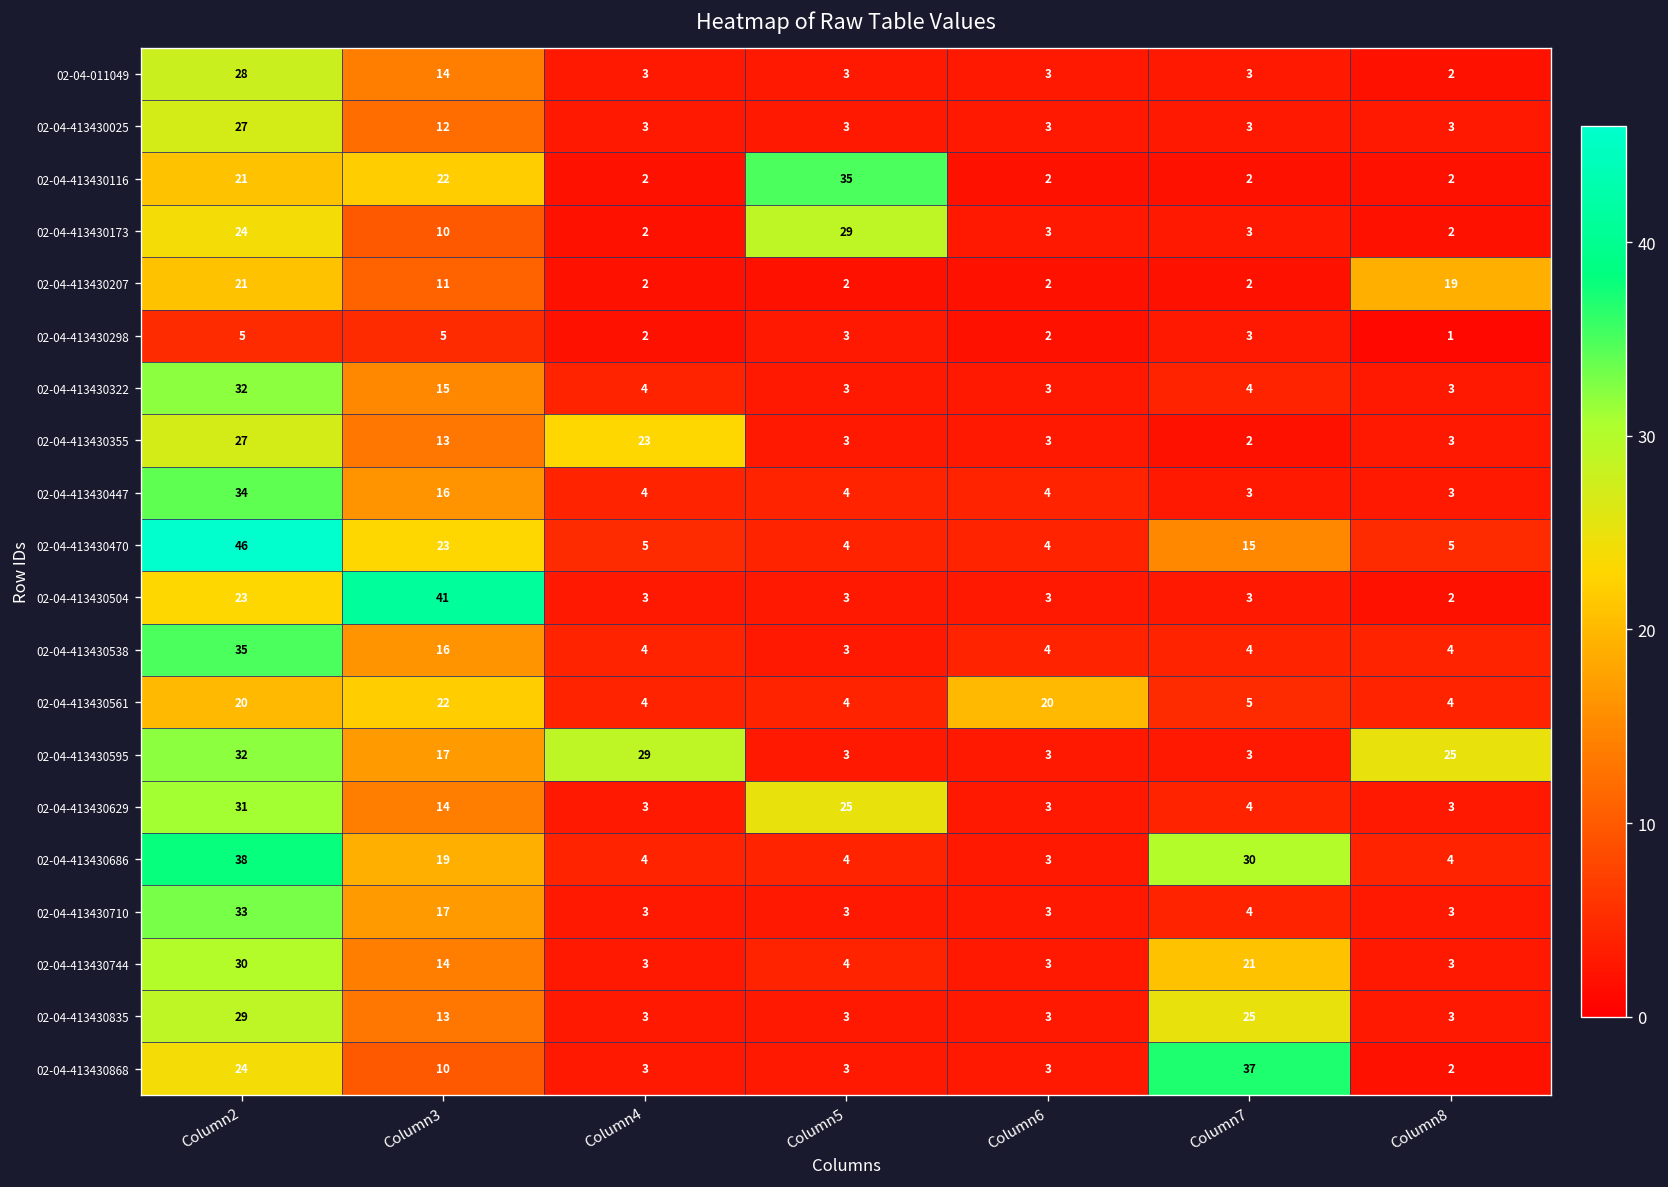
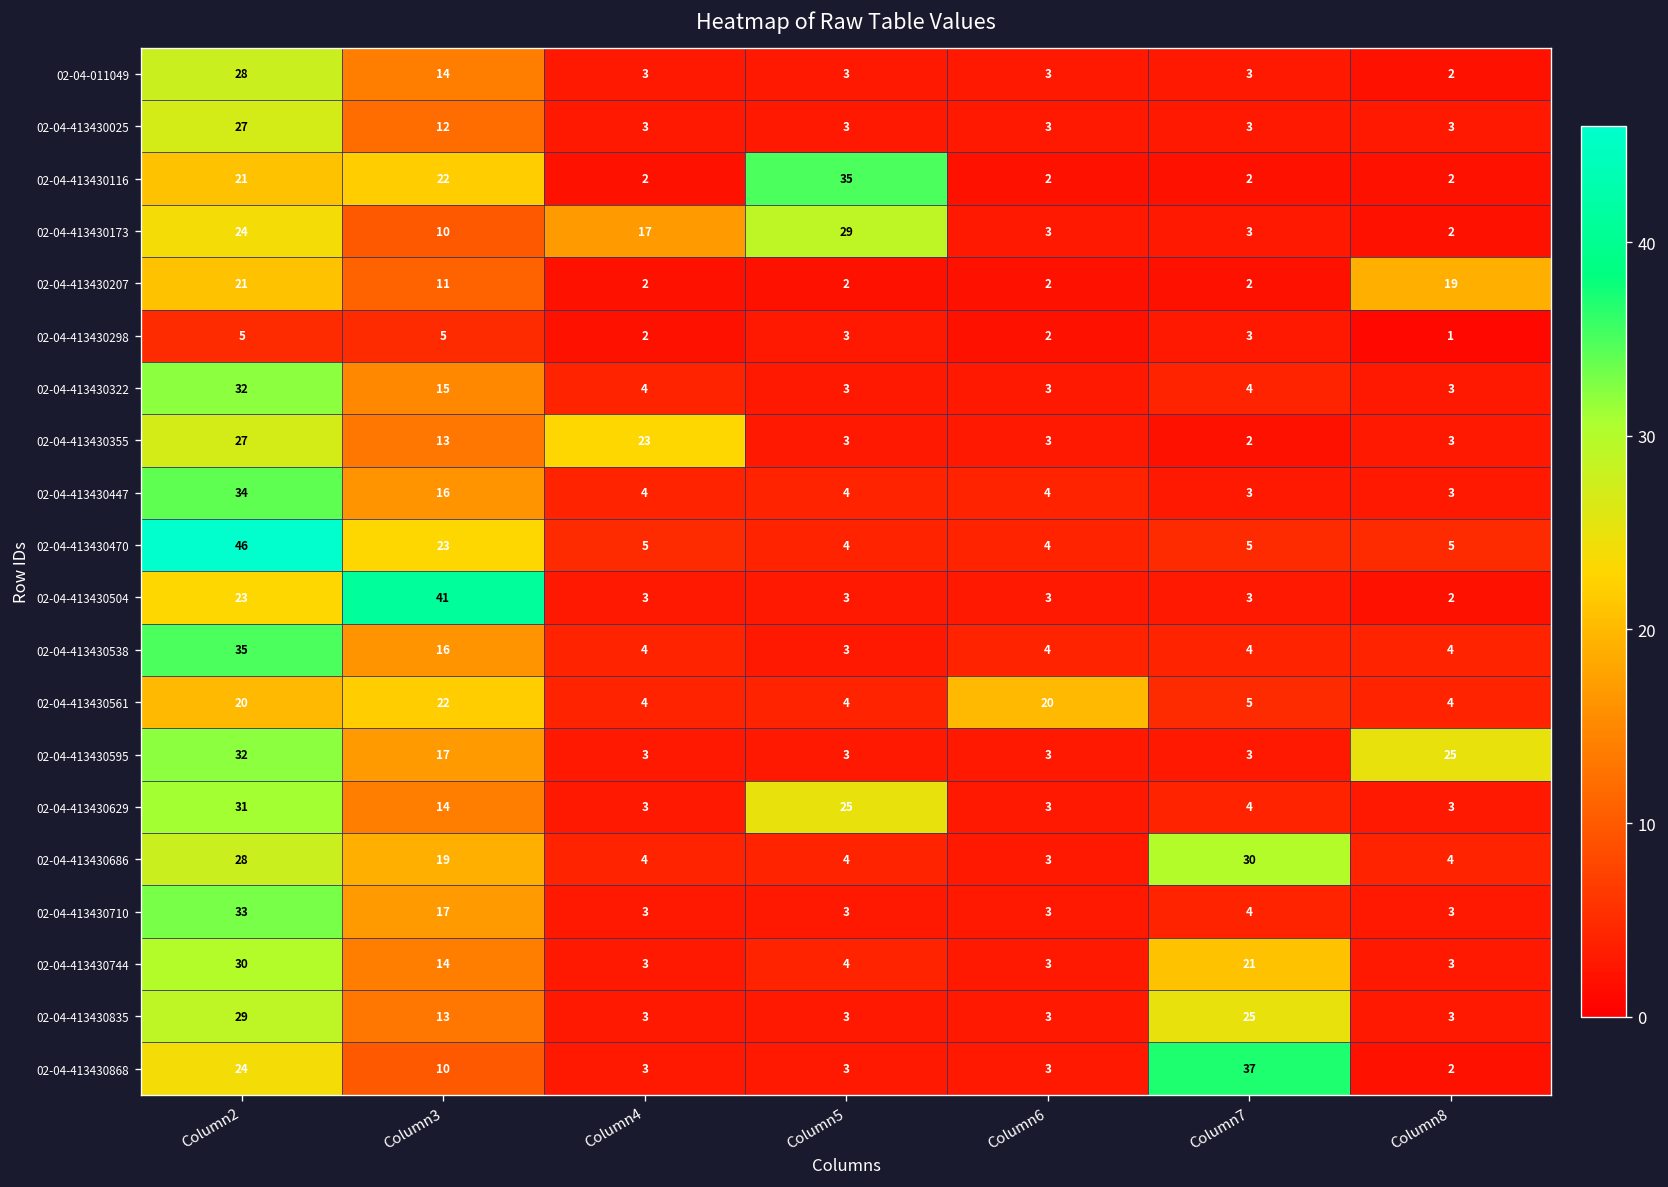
  {
    "02-04-011049": {
      "Column2": 28,
      "Column3": 14,
      "Column4": 3,
      "Column5": 3,
      "Column6": 3,
      "Column7": 3,
      "Column8": 2
    },
    "02-04-413430025": {
      "Column2": 27,
      "Column3": 12,
      "Column4": 3,
      "Column5": 3,
      "Column6": 3,
      "Column7": 3,
      "Column8": 3
    },
    "02-04-413430116": {
      "Column2": 21,
      "Column3": 22,
      "Column4": 2,
      "Column5": 35,
      "Column6": 2,
      "Column7": 2,
      "Column8": 2
    },
    "02-04-413430173": {
      "Column2": 24,
      "Column3": 10,
-     "Column4": 2,
+     "Column4": 17,
      "Column5": 29,
      "Column6": 3,
      "Column7": 3,
      "Column8": 2
    },
    "02-04-413430207": {
      "Column2": 21,
      "Column3": 11,
      "Column4": 2,
      "Column5": 2,
      "Column6": 2,
      "Column7": 2,
      "Column8": 19
    },
    "02-04-413430298": {
      "Column2": 5,
      "Column3": 5,
      "Column4": 2,
      "Column5": 3,
      "Column6": 2,
      "Column7": 3,
      "Column8": 1
    },
    "02-04-413430322": {
      "Column2": 32,
      "Column3": 15,
      "Column4": 4,
      "Column5": 3,
      "Column6": 3,
      "Column7": 4,
      "Column8": 3
    },
    "02-04-413430355": {
      "Column2": 27,
      "Column3": 13,
      "Column4": 23,
      "Column5": 3,
      "Column6": 3,
      "Column7": 2,
      "Column8": 3
    },
    "02-04-413430447": {
      "Column2": 34,
      "Column3": 16,
      "Column4": 4,
      "Column5": 4,
      "Column6": 4,
      "Column7": 3,
      "Column8": 3
    },
    "02-04-413430470": {
      "Column2": 46,
      "Column3": 23,
      "Column4": 5,
      "Column5": 4,
      "Column6": 4,
-     "Column7": 15,
+     "Column7": 5,
      "Column8": 5
    },
    "02-04-413430504": {
      "Column2": 23,
      "Column3": 41,
      "Column4": 3,
      "Column5": 3,
      "Column6": 3,
      "Column7": 3,
      "Column8": 2
    },
    "02-04-413430538": {
      "Column2": 35,
      "Column3": 16,
      "Column4": 4,
      "Column5": 3,
      "Column6": 4,
      "Column7": 4,
      "Column8": 4
    },
    "02-04-413430561": {
      "Column2": 20,
      "Column3": 22,
      "Column4": 4,
      "Column5": 4,
      "Column6": 20,
      "Column7": 5,
      "Column8": 4
    },
    "02-04-413430595": {
      "Column2": 32,
      "Column3": 17,
-     "Column4": 29,
+     "Column4": 3,
      "Column5": 3,
      "Column6": 3,
      "Column7": 3,
      "Column8": 25
    },
    "02-04-413430629": {
      "Column2": 31,
      "Column3": 14,
      "Column4": 3,
      "Column5": 25,
      "Column6": 3,
      "Column7": 4,
      "Column8": 3
    },
    "02-04-413430686": {
-     "Column2": 38,
+     "Column2": 28,
      "Column3": 19,
      "Column4": 4,
      "Column5": 4,
      "Column6": 3,
      "Column7": 30,
      "Column8": 4
    },
    "02-04-413430710": {
      "Column2": 33,
      "Column3": 17,
      "Column4": 3,
      "Column5": 3,
      "Column6": 3,
      "Column7": 4,
      "Column8": 3
    },
    "02-04-413430744": {
      "Column2": 30,
      "Column3": 14,
      "Column4": 3,
      "Column5": 4,
      "Column6": 3,
      "Column7": 21,
      "Column8": 3
    },
    "02-04-413430835": {
      "Column2": 29,
      "Column3": 13,
      "Column4": 3,
      "Column5": 3,
      "Column6": 3,
      "Column7": 25,
      "Column8": 3
    },
    "02-04-413430868": {
      "Column2": 24,
      "Column3": 10,
      "Column4": 3,
      "Column5": 3,
      "Column6": 3,
      "Column7": 37,
      "Column8": 2
    }
  }
